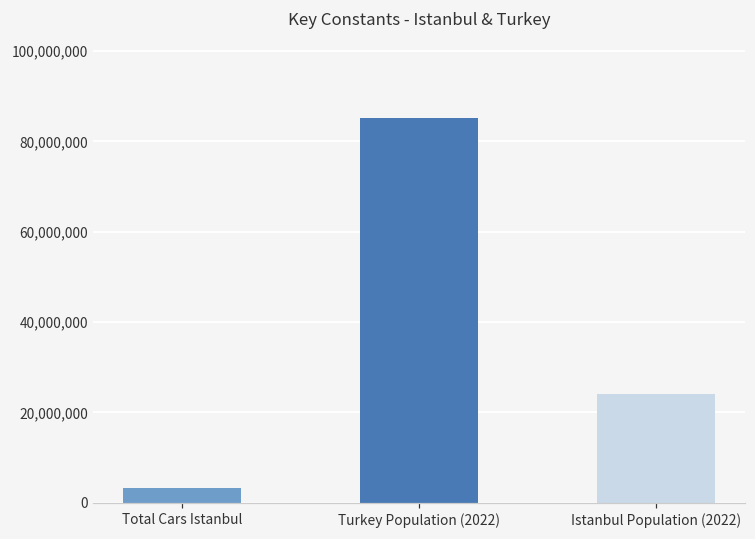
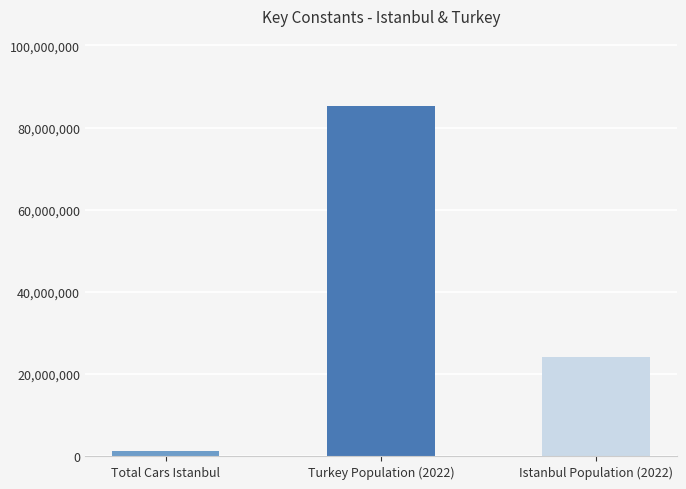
  {
-   "Total Cars Istanbul": "3,000,000",
+   "Total Cars Istanbul": "1,000,000",
    "Turkey Population (2022)": "85,000,000",
    "Istanbul Population (2022)": "24,000,000"
  }
